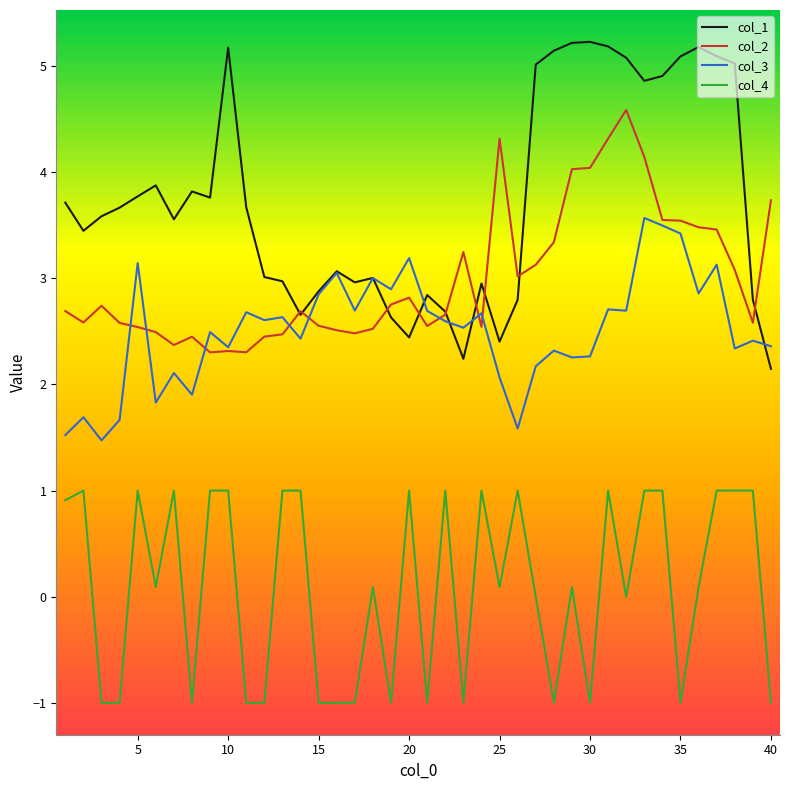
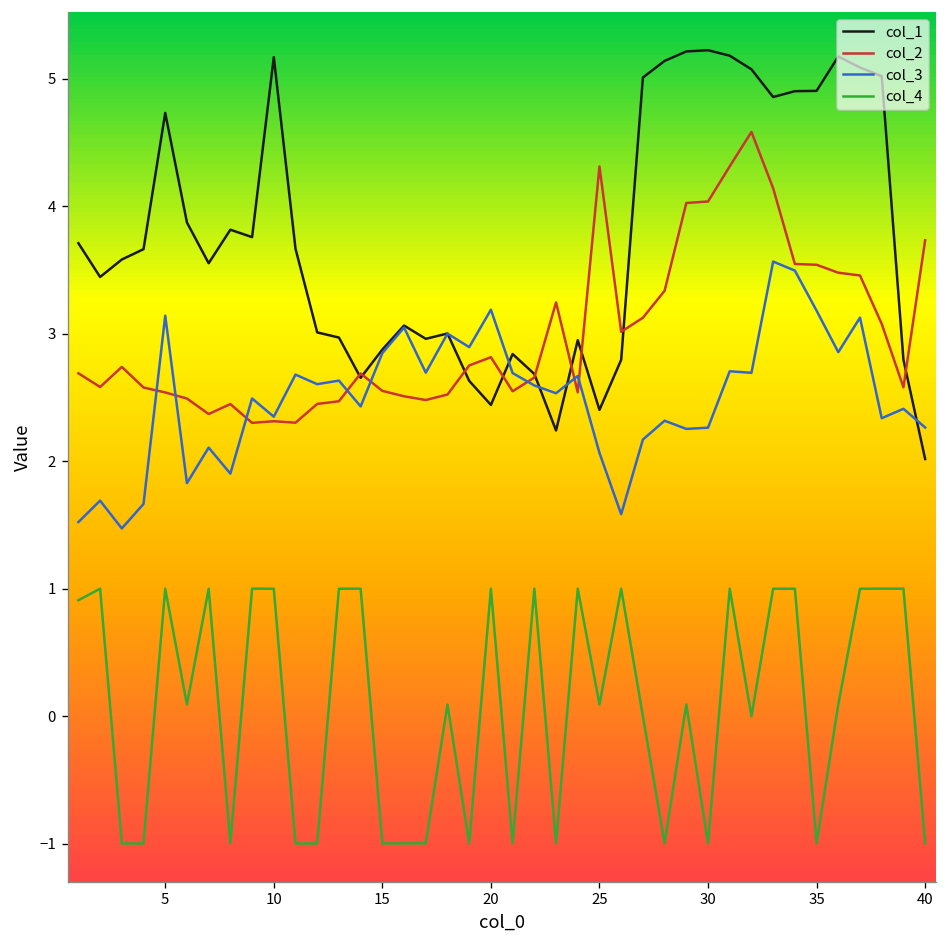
  {
    "col_1": {
-     "5": 3.77,
+     "5": 4.73,
      "10": 5.17,
      "15": 2.88,
      "20": 2.44,
      "25": 2.40,
      "30": 5.23,
-     "35": 5.09,
-     "40": 2.15
+     "35": 4.91,
+     "40": 2.02
    },
    "col_3": {
      "5": 3.14,
      "10": 2.35,
      "15": 2.85,
      "20": 3.19,
      "25": 2.07,
      "30": 2.26,
-     "35": 3.42,
-     "40": 2.36
+     "35": 3.18,
+     "40": 2.27
    }
  }
